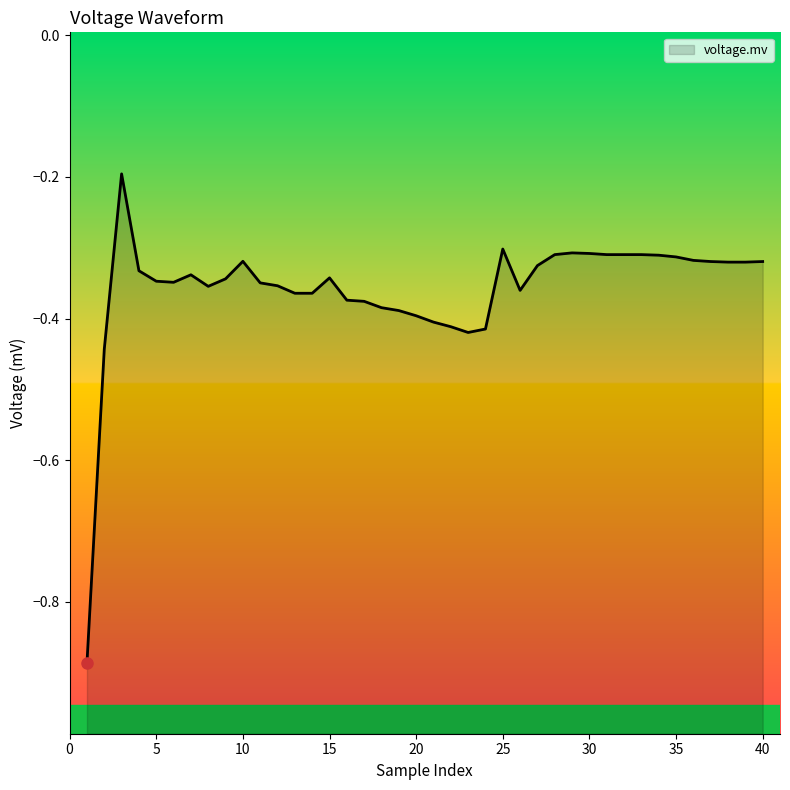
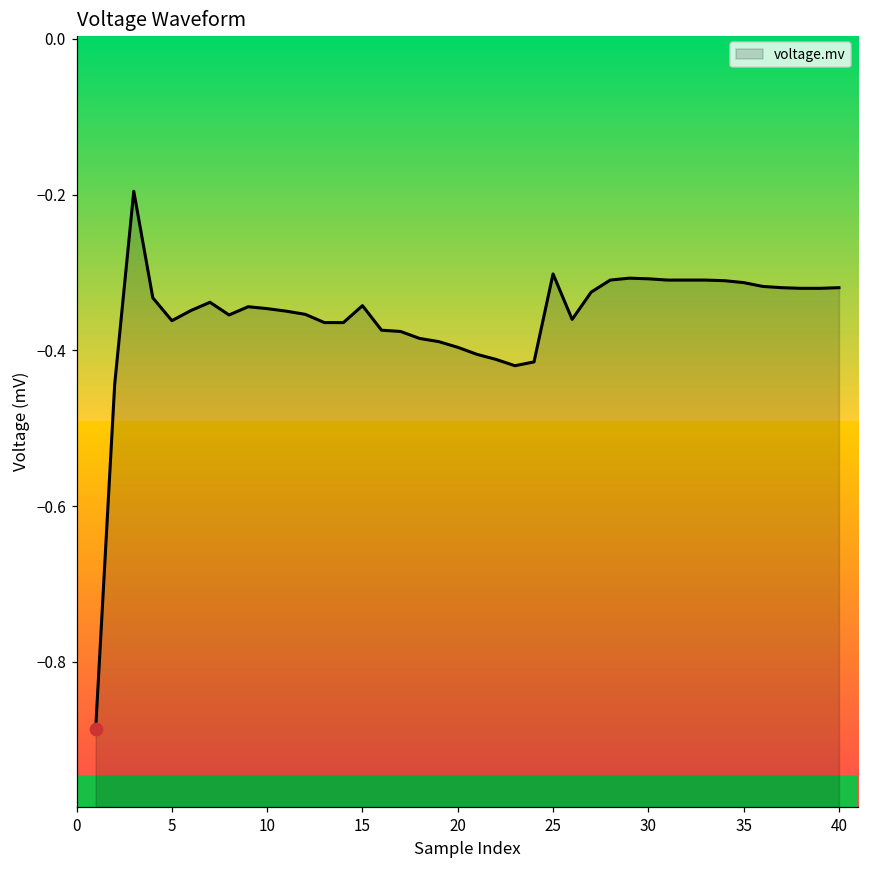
  {
    "voltage.mv": {
-     "5": -0.35,
-     "10": -0.32,
+     "5": -0.36,
+     "10": -0.35,
      "15": -0.34,
      "20": -0.40,
      "25": -0.30,
      "30": -0.31,
      "35": -0.31,
      "40": -0.32
    }
  }
